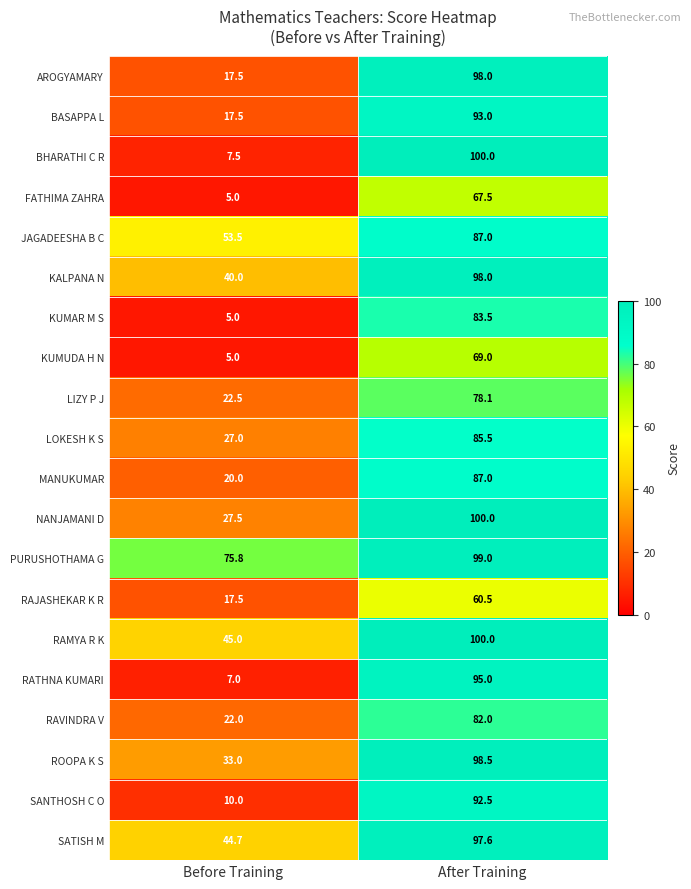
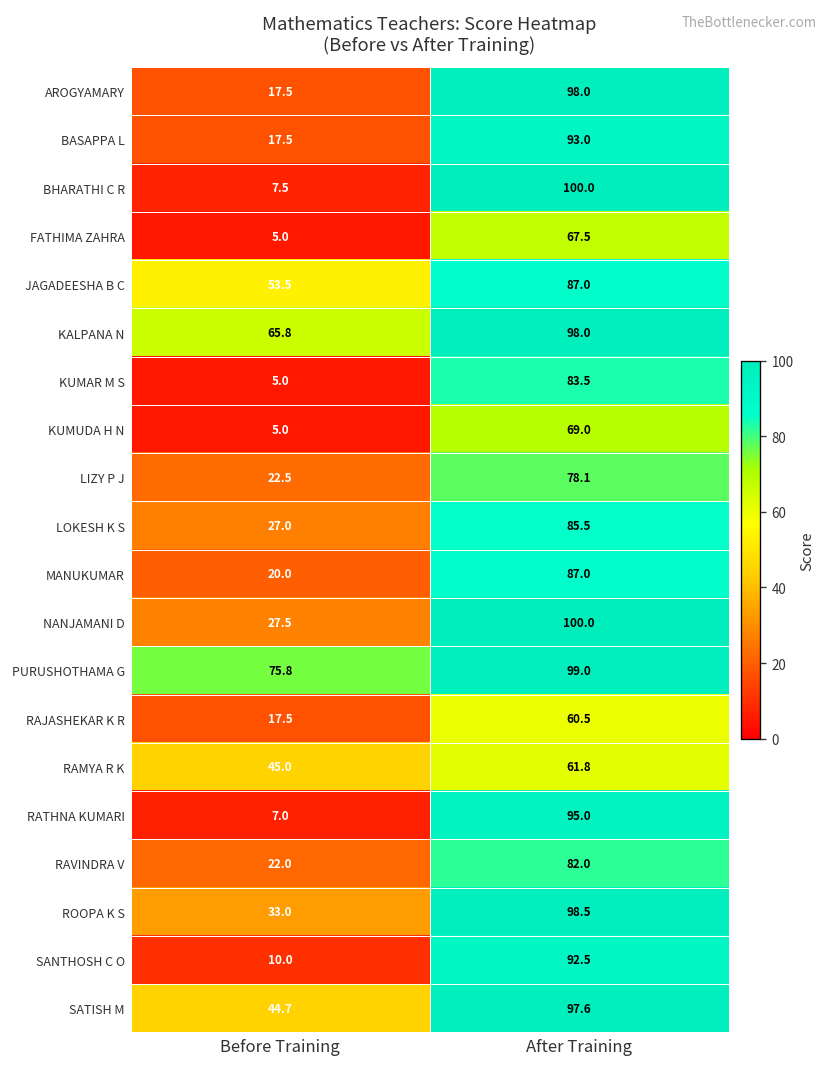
  {
    "AROGYAMARY": {
      "Before Training": 17.5,
      "After Training": 98.0
    },
    "BASAPPA L": {
      "Before Training": 17.5,
      "After Training": 93.0
    },
    "BHARATHI C R": {
      "Before Training": 7.5,
      "After Training": 100.0
    },
    "FATHIMA ZAHRA": {
      "Before Training": 5.0,
      "After Training": 67.5
    },
    "JAGADEESHA B C": {
      "Before Training": 53.5,
      "After Training": 87.0
    },
    "KALPANA N": {
-     "Before Training": 40.0,
+     "Before Training": 65.8,
      "After Training": 98.0
    },
    "KUMAR M S": {
      "Before Training": 5.0,
      "After Training": 83.5
    },
    "KUMUDA H N": {
      "Before Training": 5.0,
      "After Training": 69.0
    },
    "LIZY P J": {
      "Before Training": 22.5,
      "After Training": 78.1
    },
    "LOKESH K S": {
      "Before Training": 27.0,
      "After Training": 85.5
    },
    "MANUKUMAR": {
      "Before Training": 20.0,
      "After Training": 87.0
    },
    "NANJAMANI D": {
      "Before Training": 27.5,
      "After Training": 100.0
    },
    "PURUSHOTHAMA G": {
      "Before Training": 75.8,
      "After Training": 99.0
    },
    "RAJASHEKAR K R": {
      "Before Training": 17.5,
      "After Training": 60.5
    },
    "RAMYA R K": {
      "Before Training": 45.0,
-     "After Training": 100.0
+     "After Training": 61.8
    },
    "RATHNA KUMARI": {
      "Before Training": 7.0,
      "After Training": 95.0
    },
    "RAVINDRA V": {
      "Before Training": 22.0,
      "After Training": 82.0
    },
    "ROOPA K S": {
      "Before Training": 33.0,
      "After Training": 98.5
    },
    "SANTHOSH C O": {
      "Before Training": 10.0,
      "After Training": 92.5
    },
    "SATISH M": {
      "Before Training": 44.7,
      "After Training": 97.6
    }
  }
